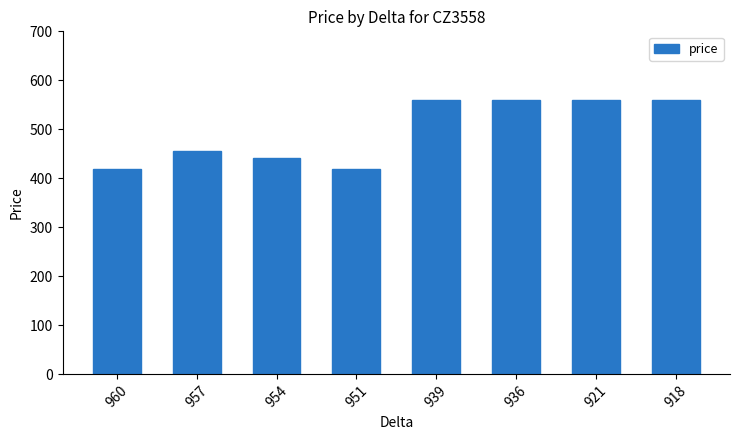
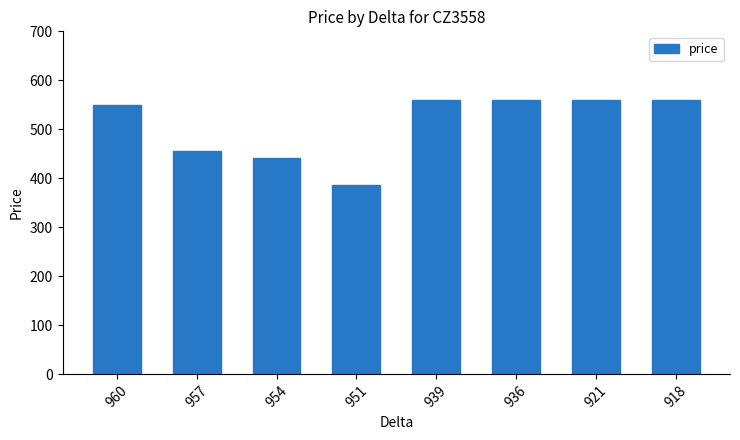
  {
-   "960": 420,
+   "960": 550,
    "957": 460,
    "954": 440,
-   "951": 420,
+   "951": 390,
    "939": 560,
    "936": 560,
    "921": 560,
    "918": 560
  }
